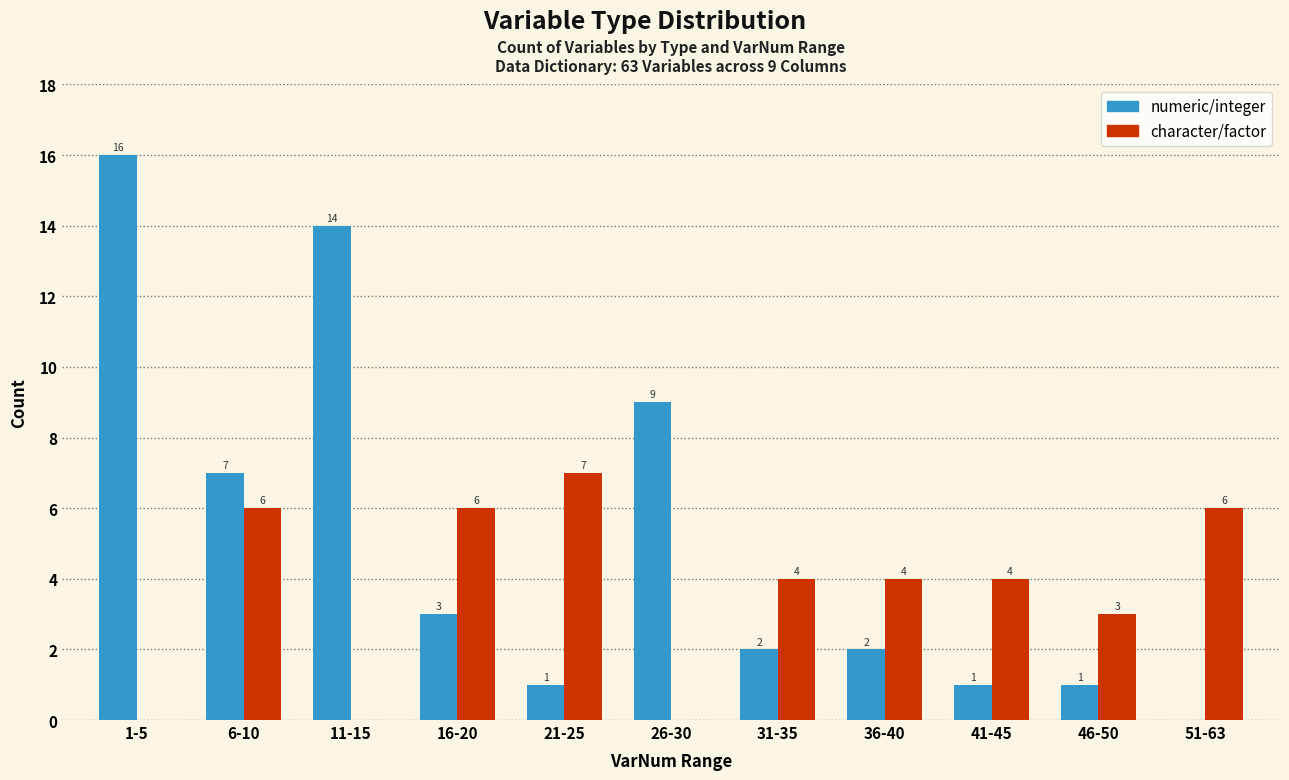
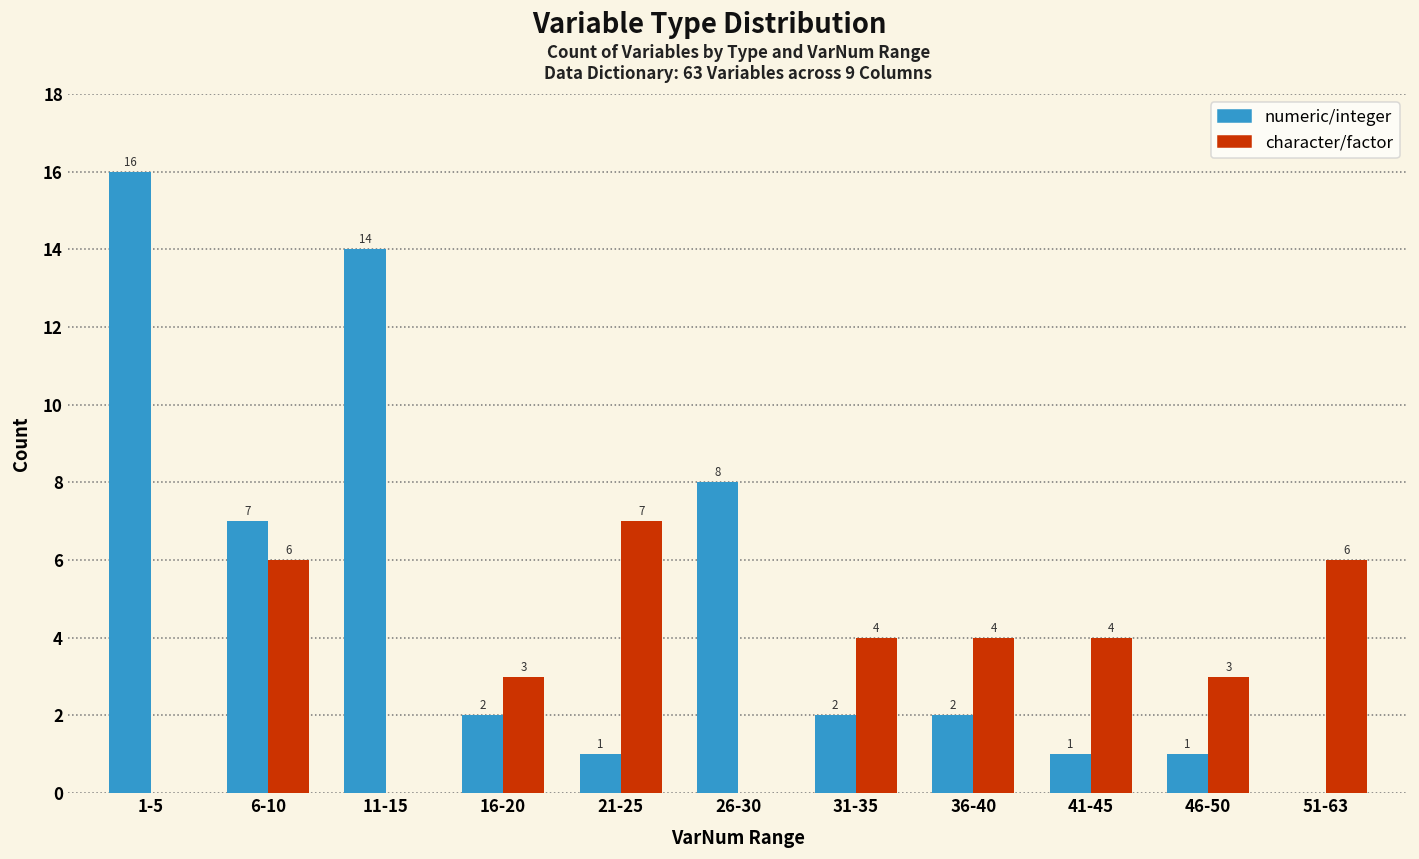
  {
    "numeric/integer": {
      "1-5": 16,
      "6-10": 7,
      "11-15": 14,
-     "16-20": 3,
+     "16-20": 2,
      "21-25": 1,
-     "26-30": 9,
+     "26-30": 8,
      "31-35": 2,
      "36-40": 2,
      "41-45": 1,
      "46-50": 1
    },
    "character/factor": {
      "6-10": 6,
-     "16-20": 6,
+     "16-20": 3,
      "21-25": 7,
      "31-35": 4,
      "36-40": 4,
      "41-45": 4,
      "46-50": 3,
      "51-63": 6
    }
  }
